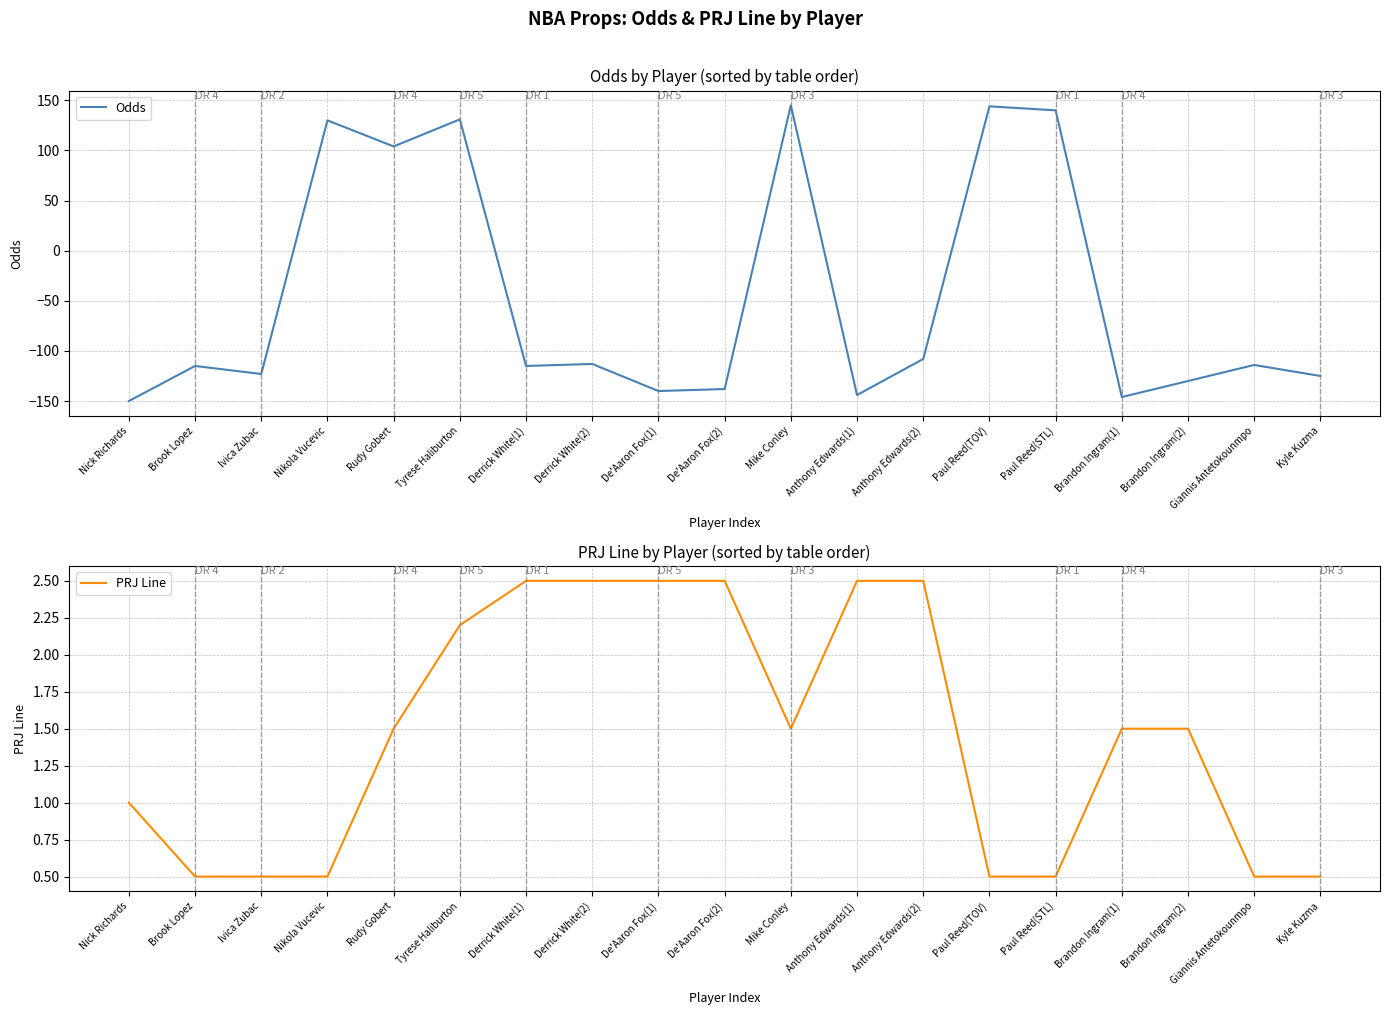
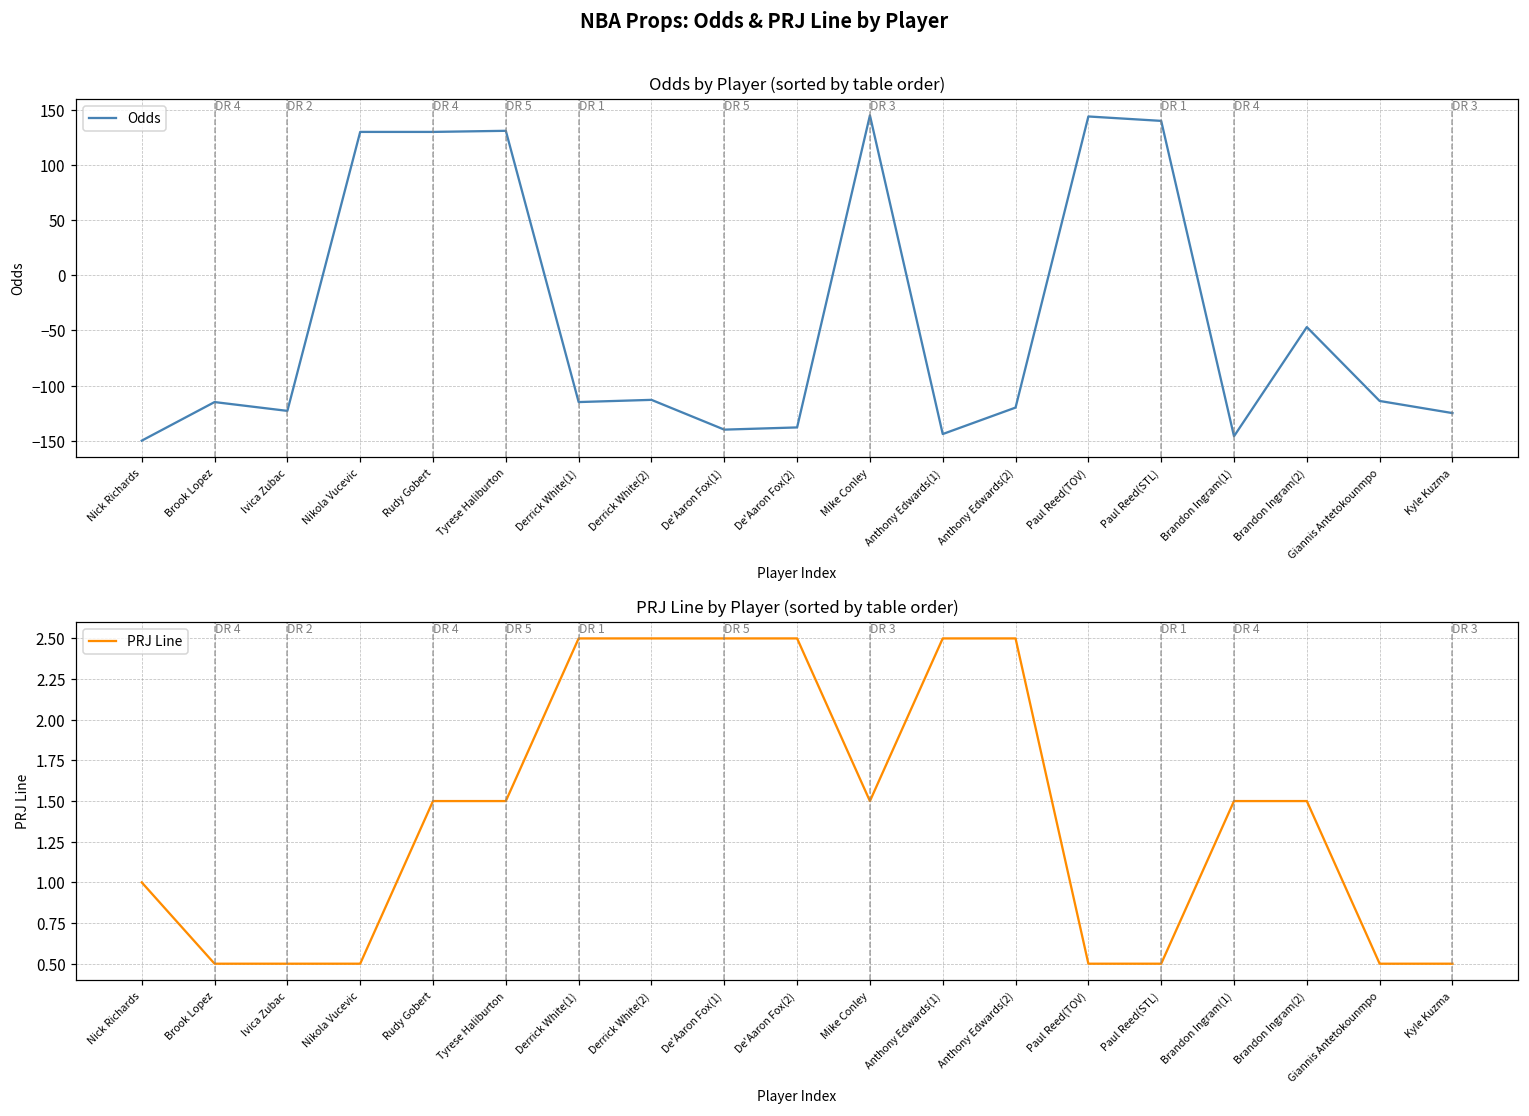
  {
    "Odds by Player (sorted by table order)": {
      "Nick Richards": -150,
      "Brook Lopez": -115,
      "Ivica Zubac": -123,
      "Nikola Vucevic": 130,
-     "Rudy Gobert": 104,
+     "Rudy Gobert": 130,
      "Derrick White(1)": -115,
      "Derrick White(2)": -113,
      "De'Aaron Fox(1)": -140,
      "De'Aaron Fox(2)": -138,
      "Anthony Edwards(1)": -144,
-     "Anthony Edwards(2)": -108,
+     "Anthony Edwards(2)": -120,
      "Paul Reed(TOV)": 144,
      "Brandon Ingram(1)": -146,
-     "Brandon Ingram(2)": -130,
+     "Brandon Ingram(2)": -47,
      "Giannis Antetokounmpo": -114,
      "Kyle Kuzma": -125
    },
    "PRJ Line by Player (sorted by table order)": {
      "Nick Richards": 1.0,
      "Brook Lopez": 0.5,
      "Ivica Zubac": 0.5,
      "Nikola Vucevic": 0.5,
      "Rudy Gobert": 1.5,
-     "Tyrese Haliburton": 2.2,
+     "Tyrese Haliburton": 1.5,
      "Derrick White(2)": 2.5,
      "De'Aaron Fox(2)": 2.5,
      "Mike Conley": 1.5,
      "Anthony Edwards(1)": 2.5,
      "Anthony Edwards(2)": 2.5,
      "Paul Reed(TOV)": 0.5,
      "Paul Reed(STL)": 0.5,
      "Brandon Ingram(1)": 1.5,
      "Brandon Ingram(2)": 1.5,
      "Giannis Antetokounmpo": 0.5,
      "Kyle Kuzma": 0.5
    }
  }
